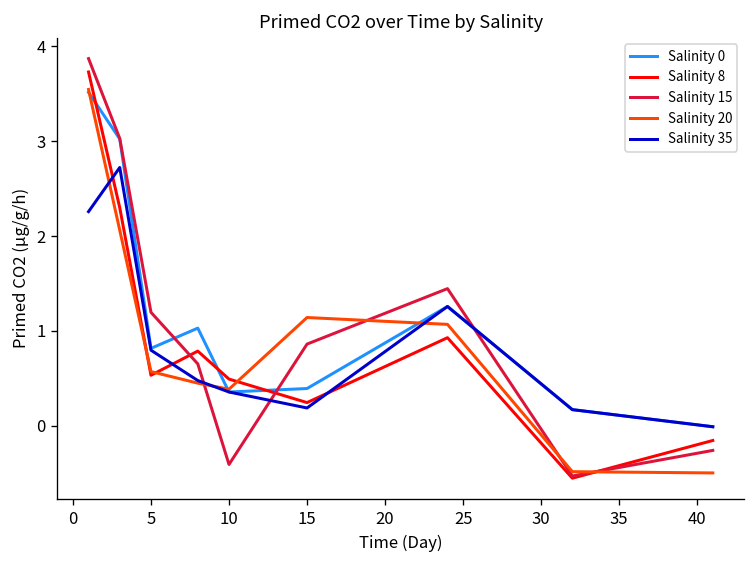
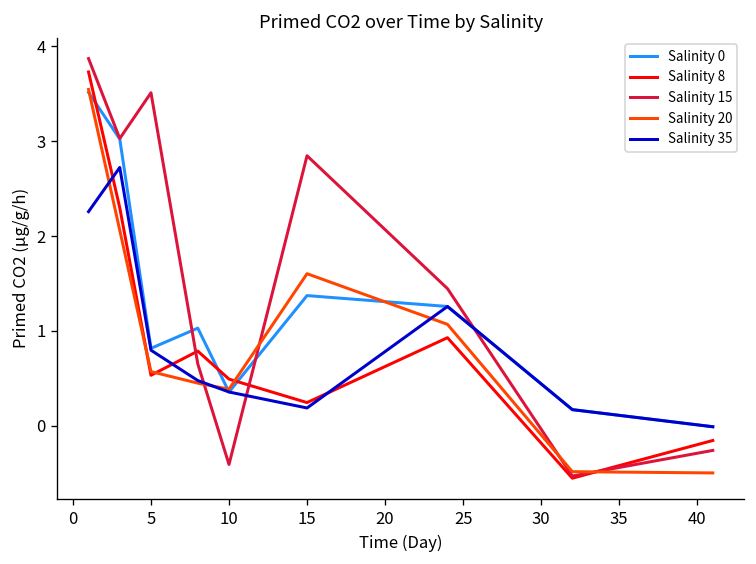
  {
    "Salinity 0": {
-     "15": 0.4
+     "15": 1.4
    },
    "Salinity 8": {
      "5": 0.5,
      "10": 0.5,
      "15": 0.2
    },
    "Salinity 15": {
-     "5": 1.2,
+     "5": 3.5,
      "10": -0.4,
-     "15": 0.9
+     "15": 2.8
    },
    "Salinity 20": {
      "5": 0.6,
-     "15": 1.1
+     "15": 1.6
    },
    "Salinity 35": {
      "15": 0.2
    }
  }
